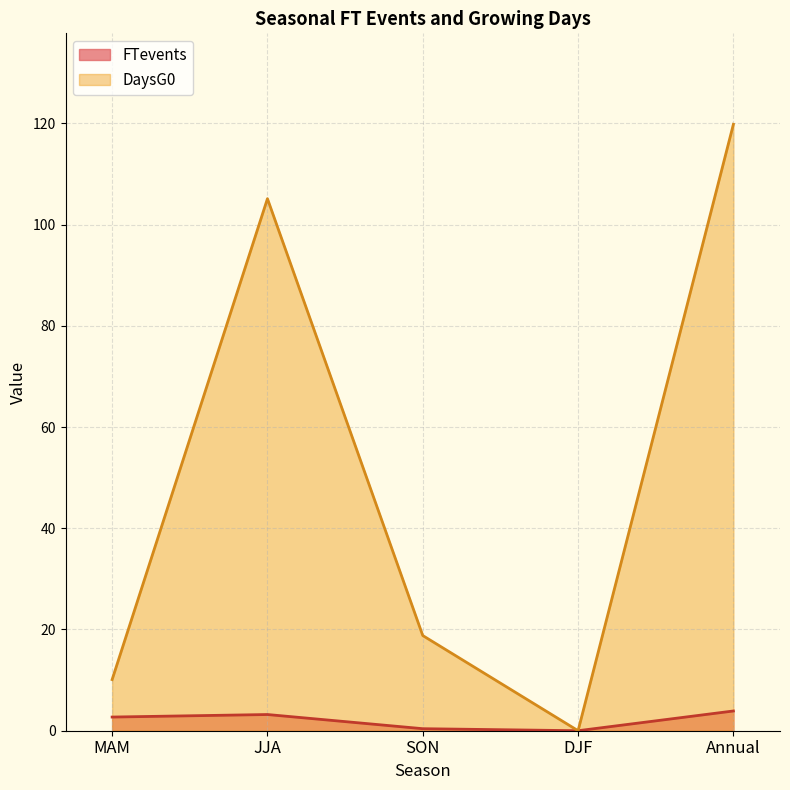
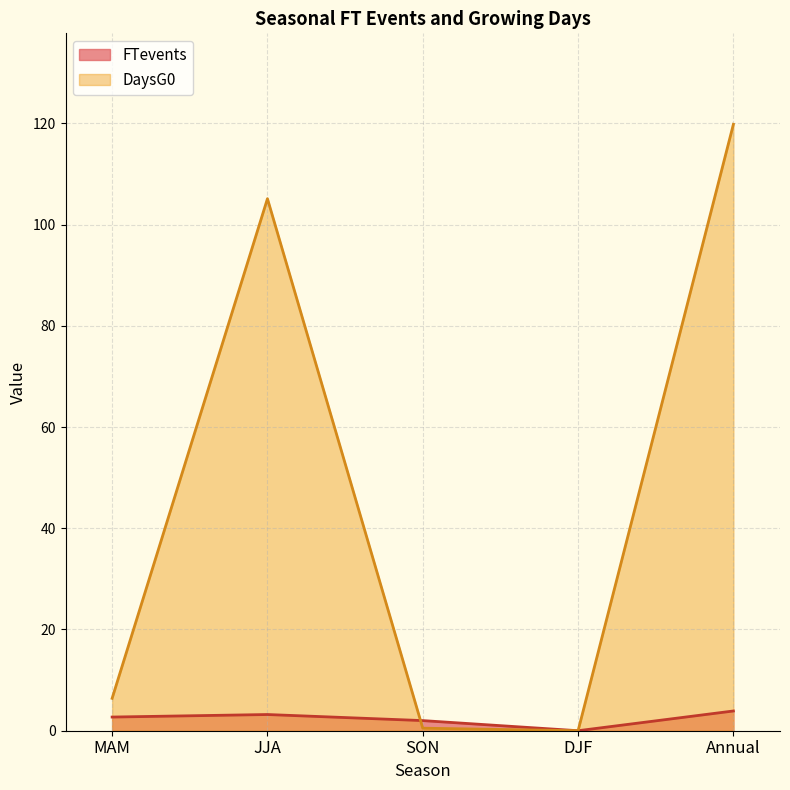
  {
    "FTevents": {
      "MAM": 3,
      "JJA": 3,
-     "SON": 0,
+     "SON": 2,
      "Annual": 4
    },
    "DaysG0": {
-     "MAM": 10,
+     "MAM": 6,
      "JJA": 105,
-     "SON": 19,
+     "SON": 1,
      "Annual": 120
    }
  }
